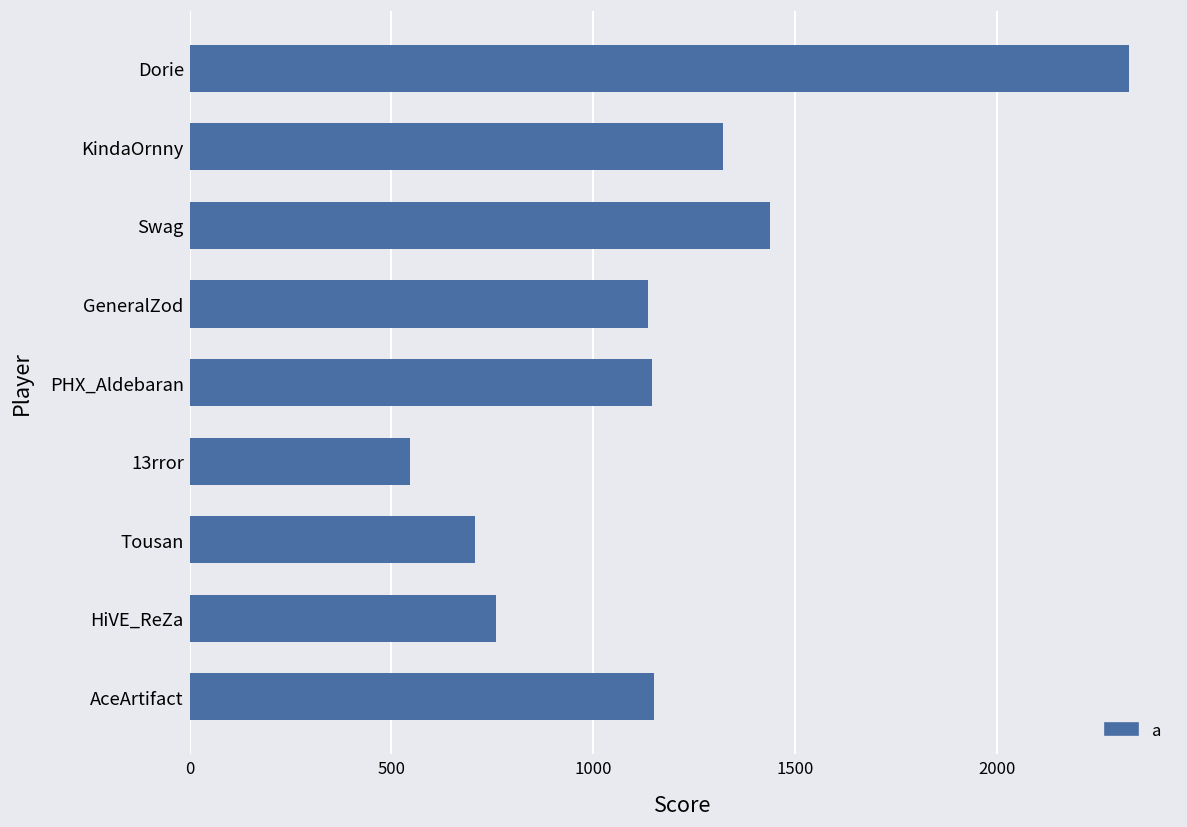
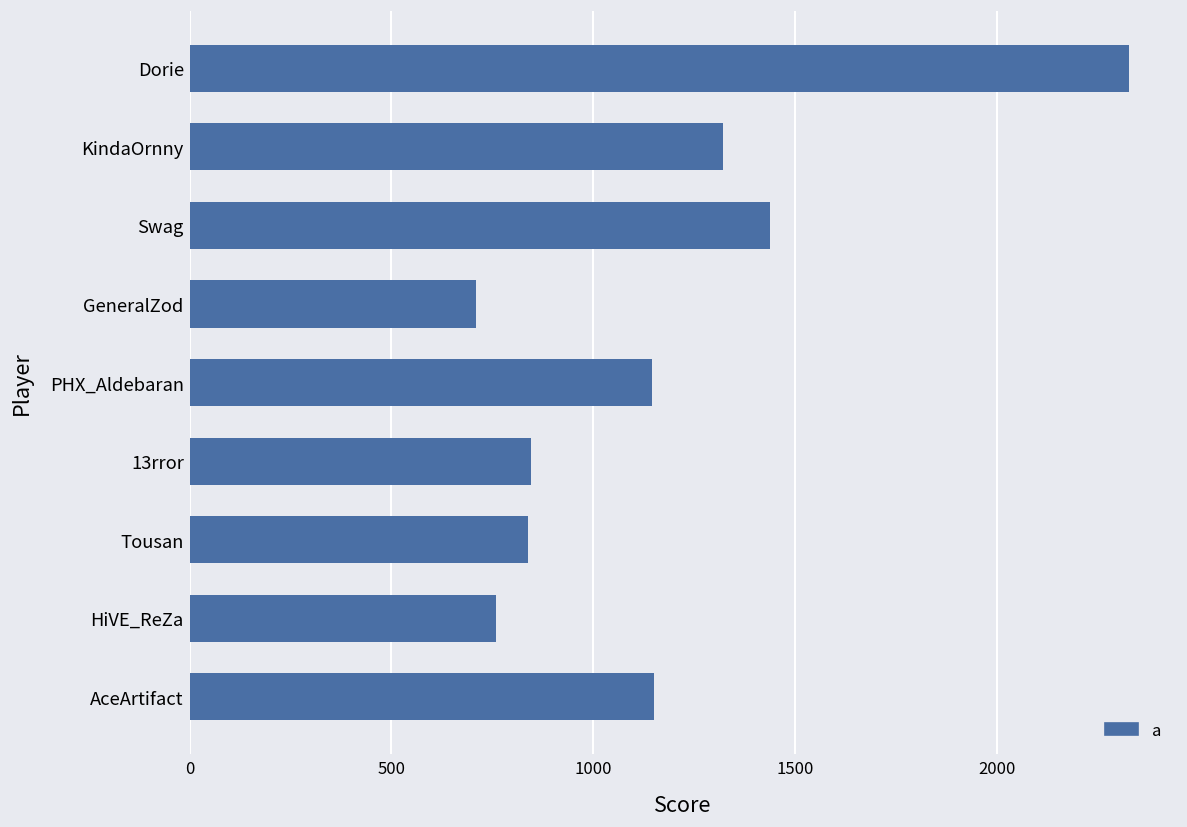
  {
    "Dorie": 2330,
    "KindaOrnny": 1320,
    "Swag": 1440,
-   "GeneralZod": 1140,
+   "GeneralZod": 710,
    "PHX_Aldebaran": 1150,
-   "13rror": 550,
-   "Tousan": 710,
+   "13rror": 850,
+   "Tousan": 840,
    "HiVE_ReZa": 760,
    "AceArtifact": 1150
  }
